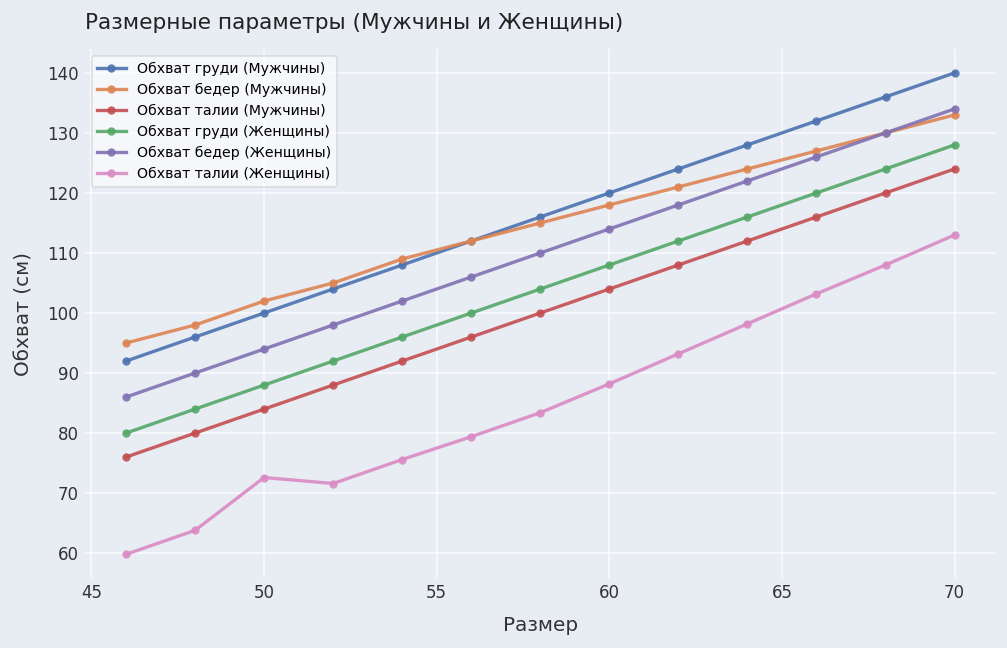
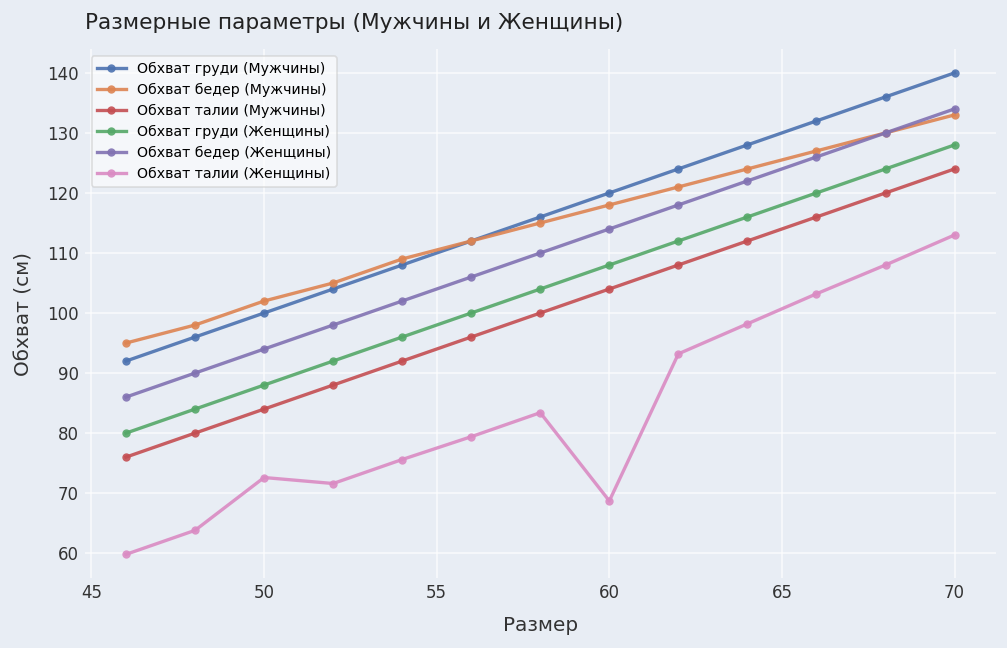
  {
    "Обхват груди (Женщины)": {
      "50": 88,
      "60": 108,
      "70": 128
    },
    "Обхват талии (Женщины)": {
      "50": 73,
-     "60": 88,
+     "60": 69,
      "70": 113
    }
  }
